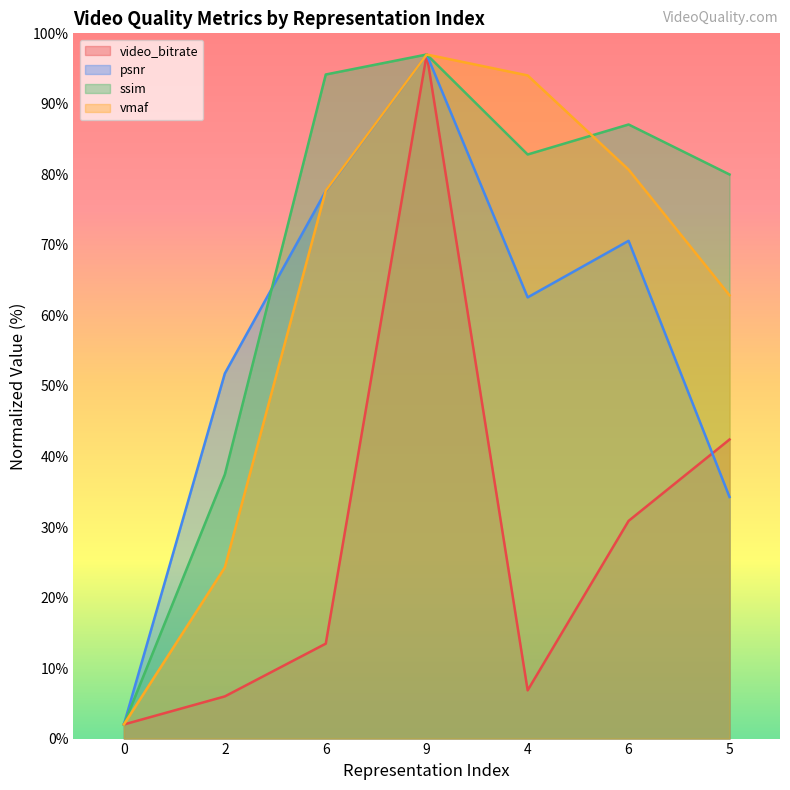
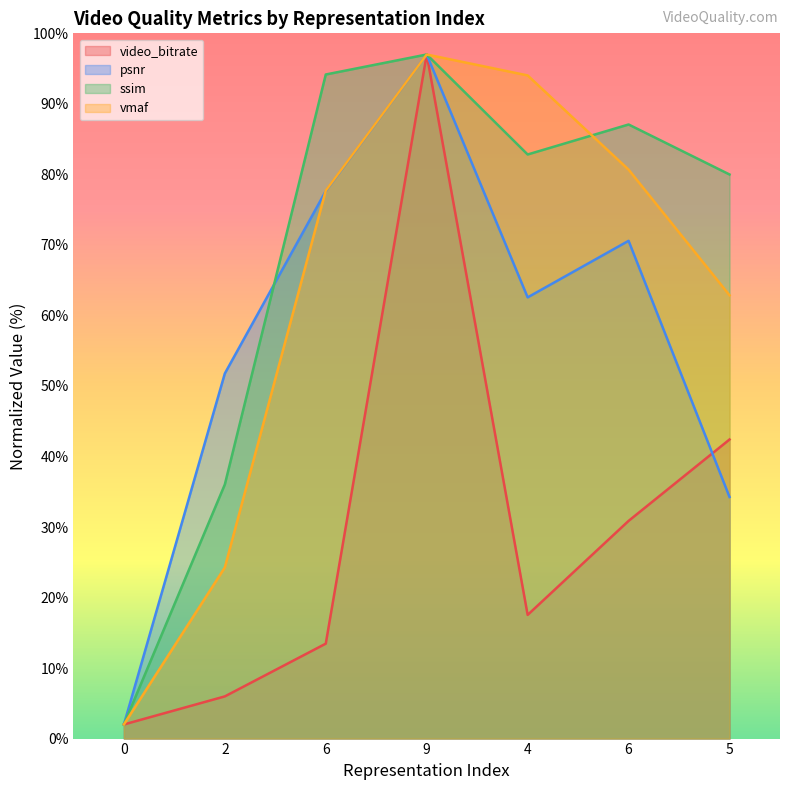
  {
    "video_bitrate": {
      "2": "6%",
-     "4": "7%",
+     "4": "18%",
      "5": "42%"
    },
    "psnr": {
      "2": "52%",
      "4": "63%",
      "5": "34%"
    },
    "ssim": {
-     "2": "37%",
+     "2": "36%",
      "4": "83%",
      "5": "80%"
    },
    "vmaf": {
      "2": "24%",
      "4": "94%",
      "5": "63%"
    }
  }
